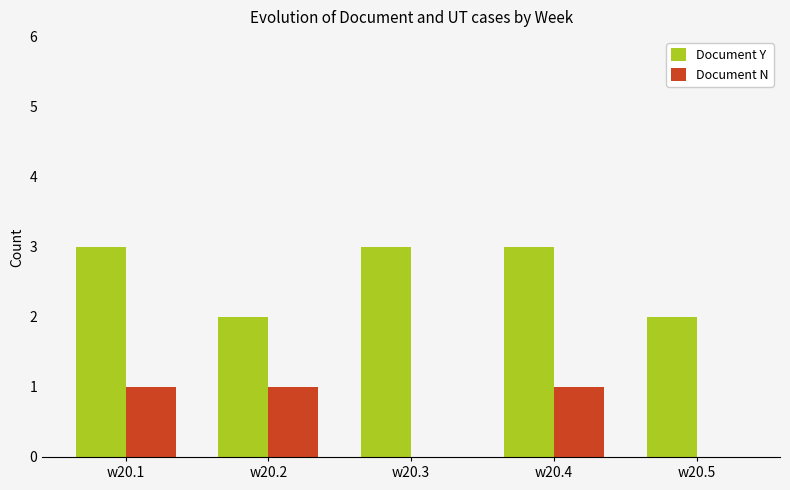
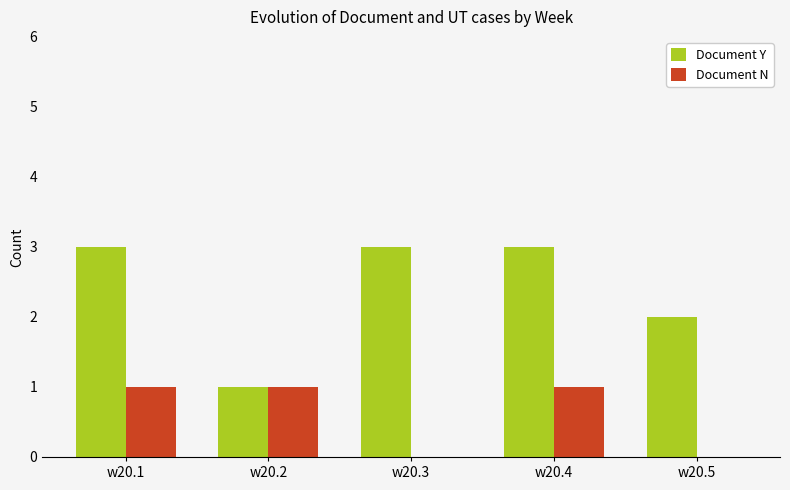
  {
    "Document Y": {
      "w20.1": 3,
-     "w20.2": 2,
+     "w20.2": 1,
      "w20.3": 3,
      "w20.4": 3,
      "w20.5": 2
    },
    "Document N": {
      "w20.1": 1,
      "w20.2": 1,
      "w20.3": 0,
      "w20.4": 1,
      "w20.5": 0
    }
  }
